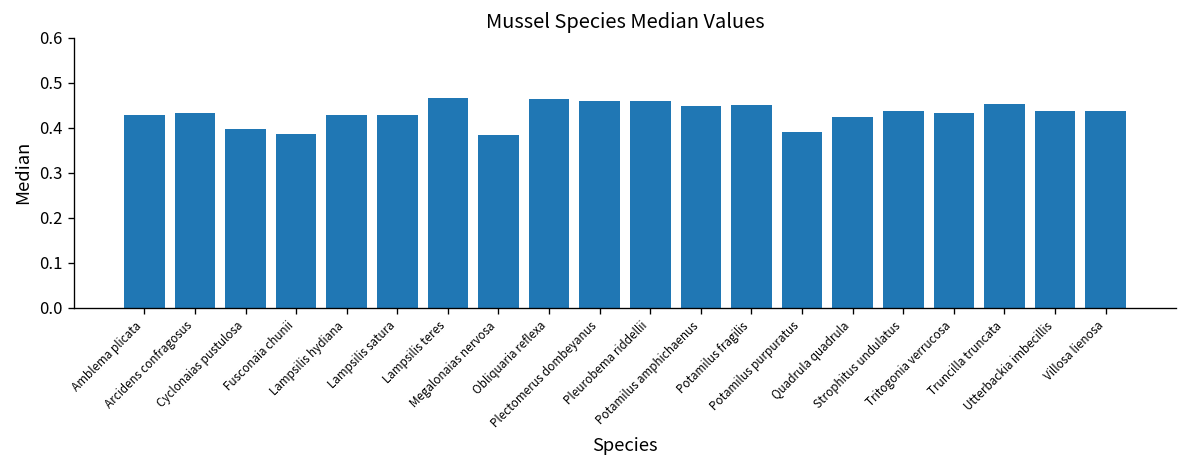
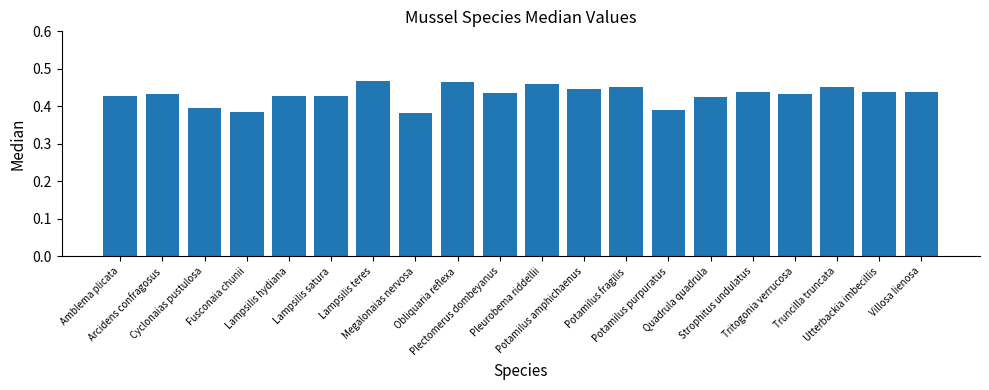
  {
    "Amblema plicata": 0.43,
    "Arcidens confragosus": 0.43,
    "Cyclonaias pustulosa": 0.40,
    "Fusconaia chunii": 0.39,
    "Lampsilis hydiana": 0.43,
    "Lampsilis satura": 0.43,
    "Lampsilis teres": 0.47,
    "Megalonaias nervosa": 0.38,
    "Obliquaria reflexa": 0.46,
-   "Plectomerus dombeyanus": 0.46,
+   "Plectomerus dombeyanus": 0.44,
    "Pleurobema riddellii": 0.46,
    "Potamilus amphichaenus": 0.45,
    "Potamilus fragilis": 0.45,
    "Potamilus purpuratus": 0.39,
    "Quadrula quadrula": 0.42,
    "Strophitus undulatus": 0.44,
    "Tritogonia verrucosa": 0.43,
    "Truncilla truncata": 0.45,
    "Utterbackia imbecillis": 0.44,
    "Villosa lienosa": 0.44
  }
